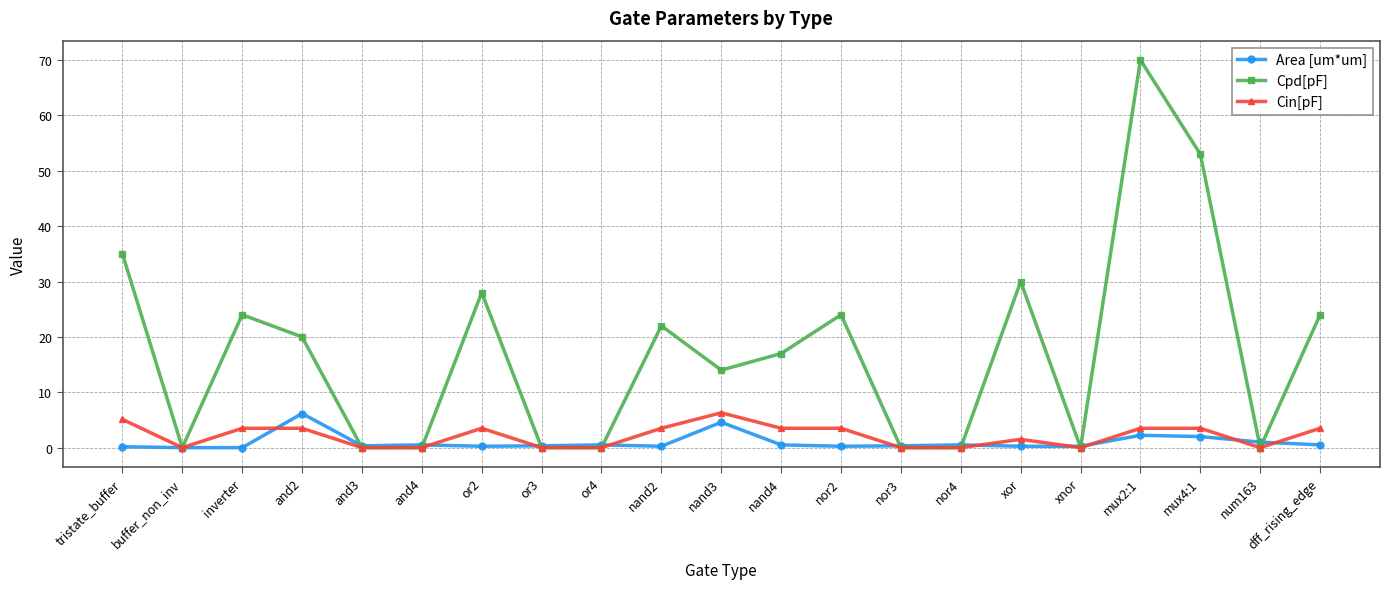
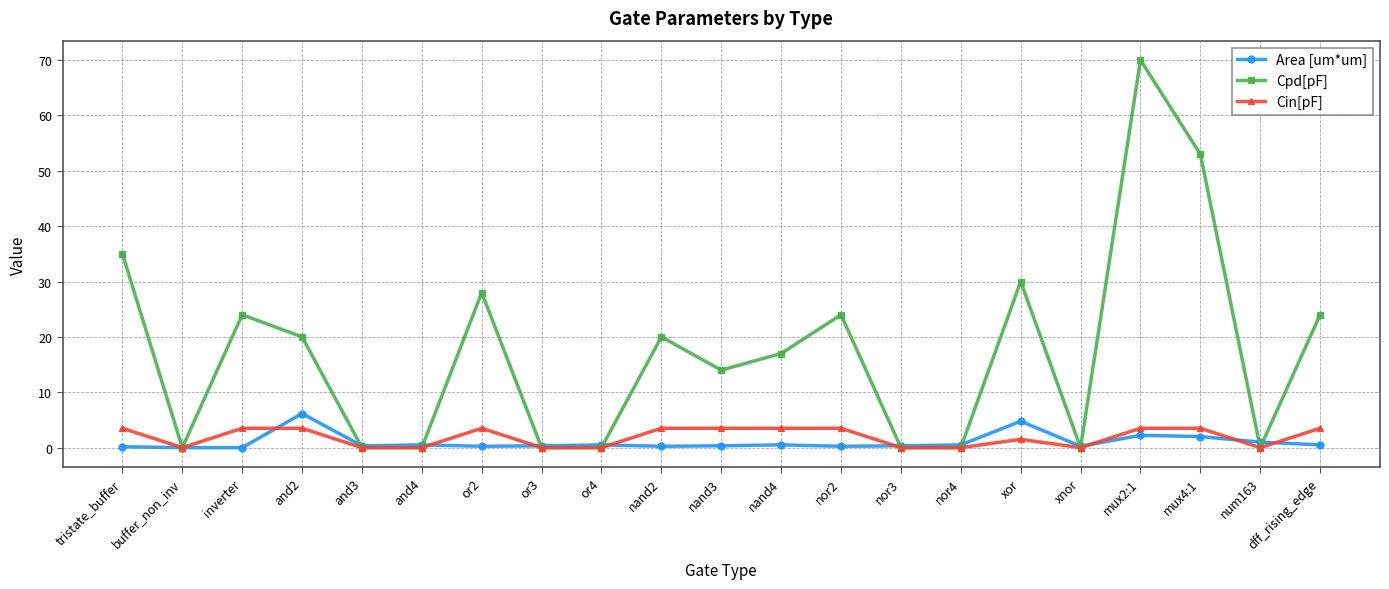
  {
    "Area [um*um]": {
      "tristate_buffer": 0,
      "inverter": 0,
      "and2": 6,
      "and4": 1,
      "or2": 0,
      "or4": 1,
      "nand2": 0,
-     "nand3": 5,
+     "nand3": 0,
      "nand4": 1,
      "nor2": 0,
      "nor4": 1,
-     "xor": 0,
+     "xor": 5,
      "mux2:1": 2,
      "mux4:1": 2,
      "num163": 1,
      "dff_rising_edge": 1
    },
    "Cpd[pF]": {
      "tristate_buffer": 35,
      "inverter": 24,
      "and2": 20,
      "or2": 28,
-     "nand2": 22,
+     "nand2": 20,
      "nand3": 14,
      "nand4": 17,
      "nor2": 24,
      "xor": 30,
      "mux2:1": 70,
      "mux4:1": 53,
      "dff_rising_edge": 24
    },
    "Cin[pF]": {
-     "tristate_buffer": 5,
+     "tristate_buffer": 4,
      "inverter": 4,
      "and2": 4,
      "or2": 4,
      "nand2": 4,
-     "nand3": 6,
+     "nand3": 4,
      "nand4": 4,
      "nor2": 4,
      "xor": 2,
      "mux2:1": 4,
      "mux4:1": 4,
      "dff_rising_edge": 4
    }
  }
